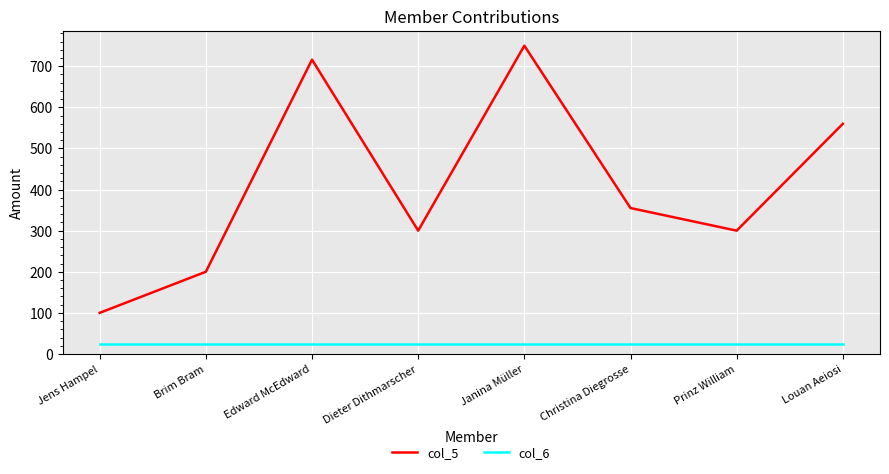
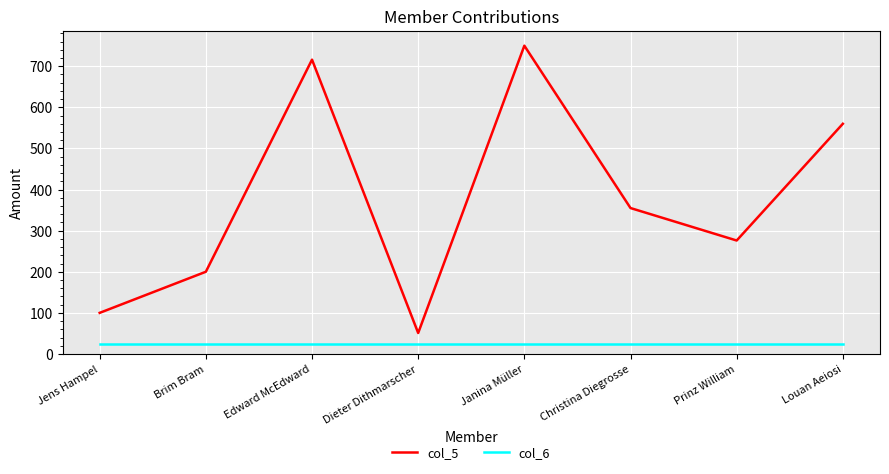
  {
    "col_5": {
      "Jens Hampel": 100,
      "Brim Bram": 200,
      "Edward McEdward": 720,
-     "Dieter Dithmarscher": 300,
+     "Dieter Dithmarscher": 50,
      "Janina Müller": 750,
      "Christina Diegrosse": 360,
-     "Prinz William": 300,
+     "Prinz William": 280,
      "Louan Aeiosi": 560
    },
    "col_6": {
      "Jens Hampel": 30,
      "Brim Bram": 30,
      "Edward McEdward": 30,
      "Dieter Dithmarscher": 30,
      "Janina Müller": 30,
      "Christina Diegrosse": 30,
      "Prinz William": 30,
      "Louan Aeiosi": 30
    }
  }
